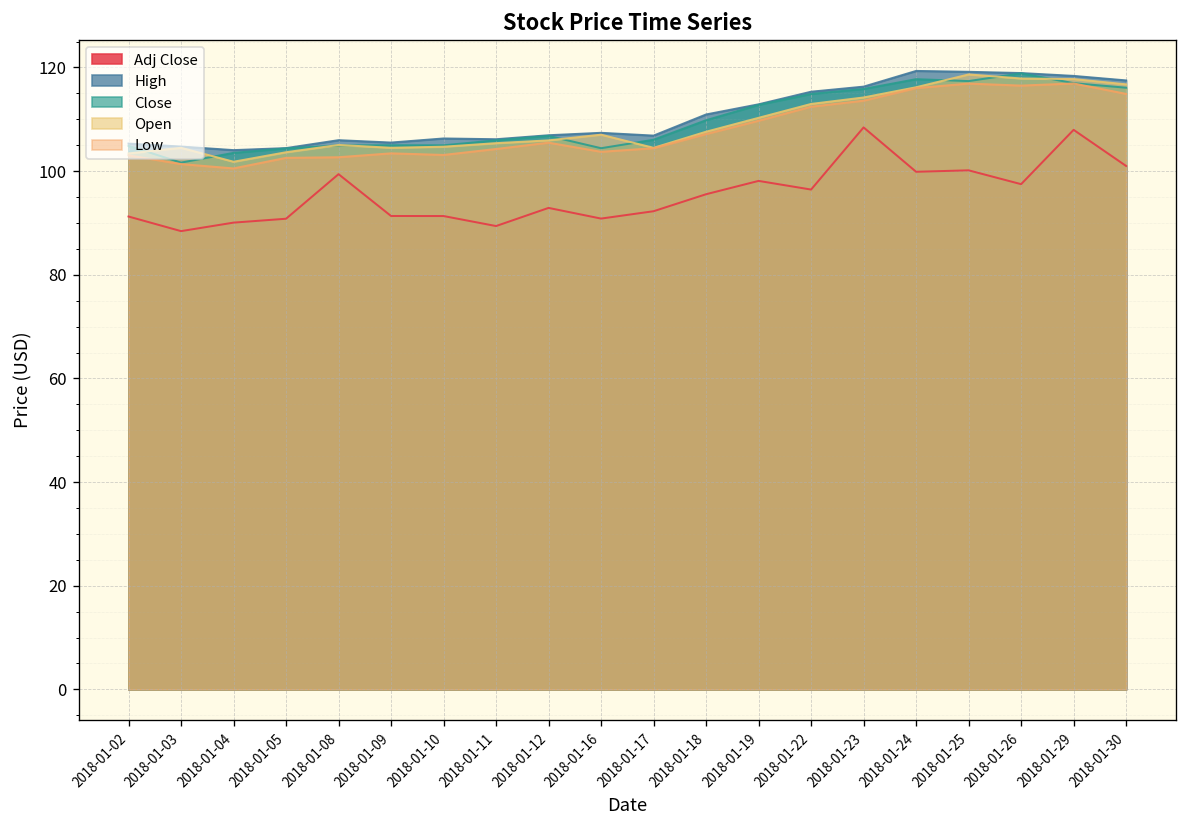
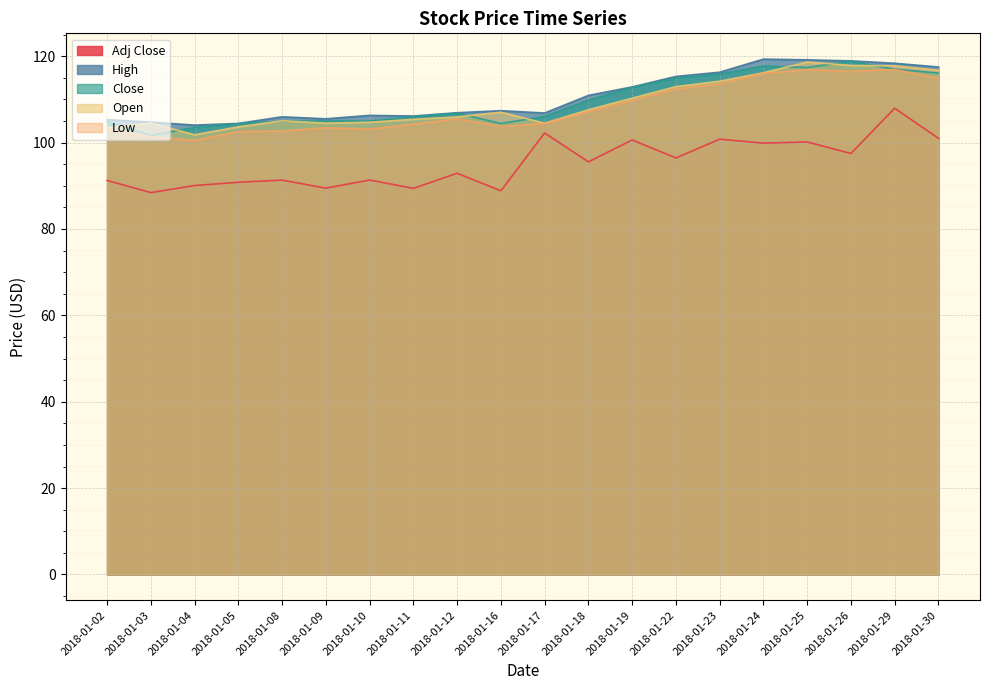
  {
    "Adj Close": {
      "2018-01-02": 91,
      "2018-01-03": 88,
      "2018-01-04": 90,
      "2018-01-05": 91,
-     "2018-01-08": 99,
-     "2018-01-09": 91,
+     "2018-01-08": 91,
+     "2018-01-09": 89,
      "2018-01-10": 91,
      "2018-01-11": 89,
      "2018-01-12": 93,
-     "2018-01-16": 91,
-     "2018-01-17": 92,
+     "2018-01-16": 89,
+     "2018-01-17": 102,
      "2018-01-18": 96,
-     "2018-01-19": 98,
+     "2018-01-19": 101,
      "2018-01-22": 96,
-     "2018-01-23": 108,
+     "2018-01-23": 101,
      "2018-01-24": 100,
      "2018-01-25": 100,
      "2018-01-26": 97,
      "2018-01-29": 108,
      "2018-01-30": 101
    }
  }
